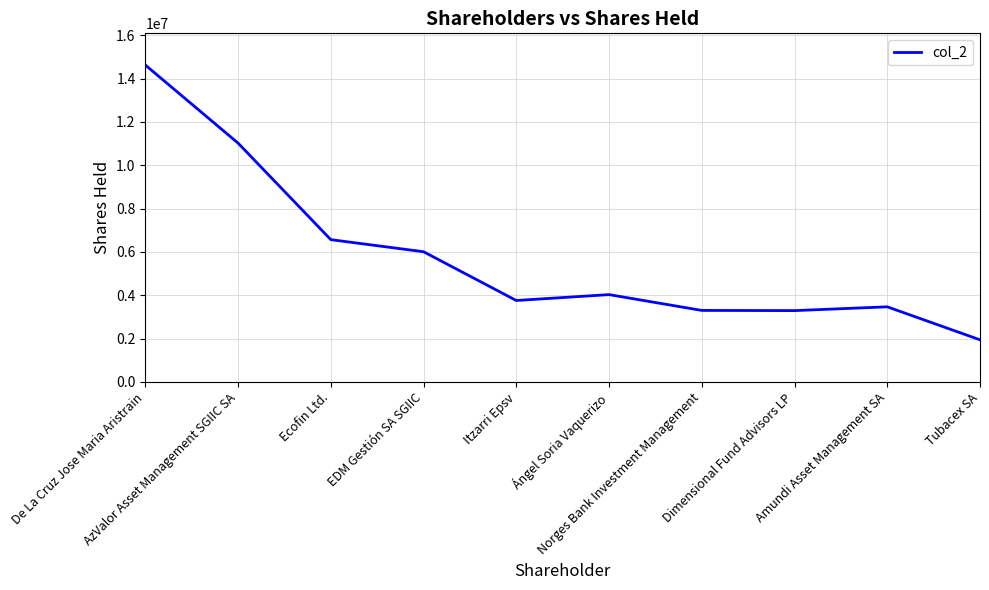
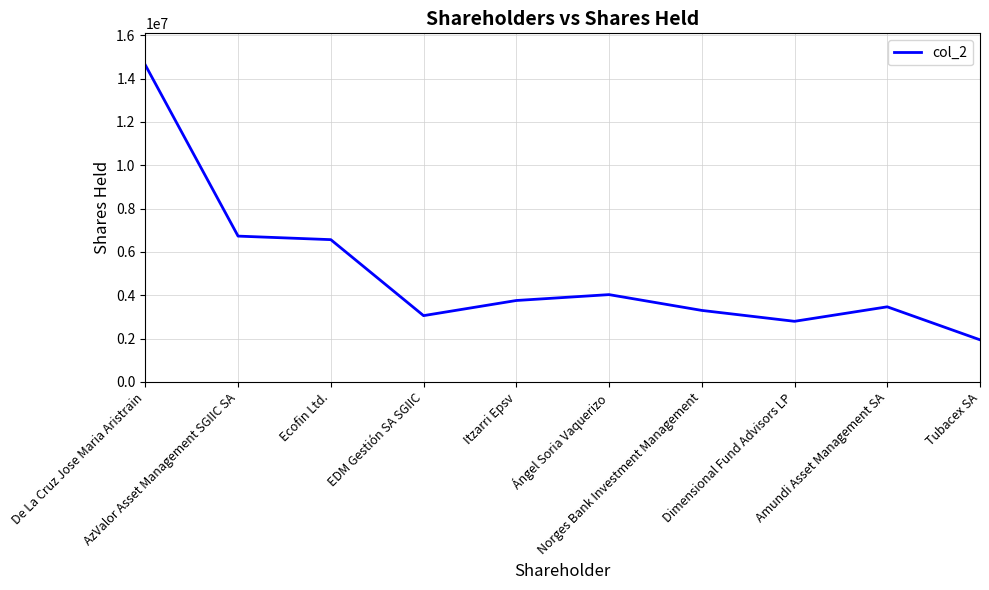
  {
    "De La Cruz Jose Maria Aristrain": 14600000,
-   "AzValor Asset Management SGIIC SA": 11000000,
+   "AzValor Asset Management SGIIC SA": 6700000,
    "Ecofin Ltd.": 6600000,
-   "EDM Gestión SA SGIIC": 6000000,
+   "EDM Gestión SA SGIIC": 3100000,
    "Itzarri Epsv": 3800000,
    "Ángel Soria Vaquerizo": 4000000,
    "Norges Bank Investment Management": 3300000,
-   "Dimensional Fund Advisors LP": 3300000,
+   "Dimensional Fund Advisors LP": 2800000,
    "Amundi Asset Management SA": 3500000,
    "Tubacex SA": 1900000
  }
